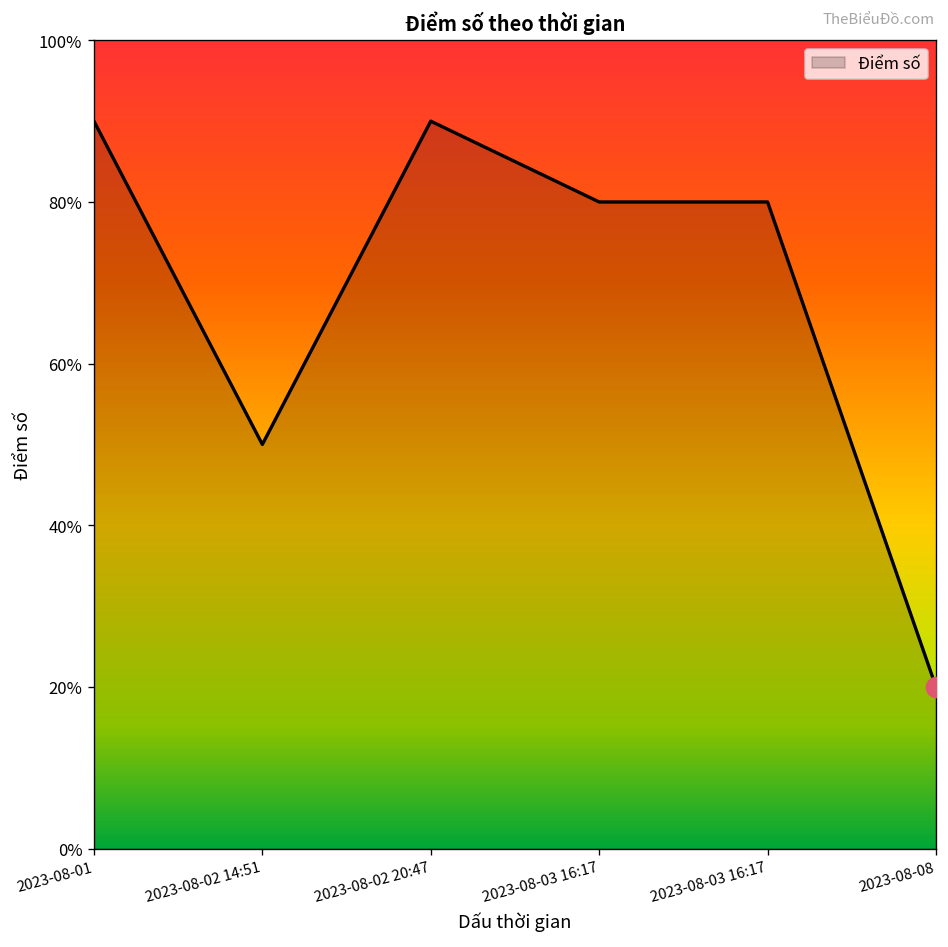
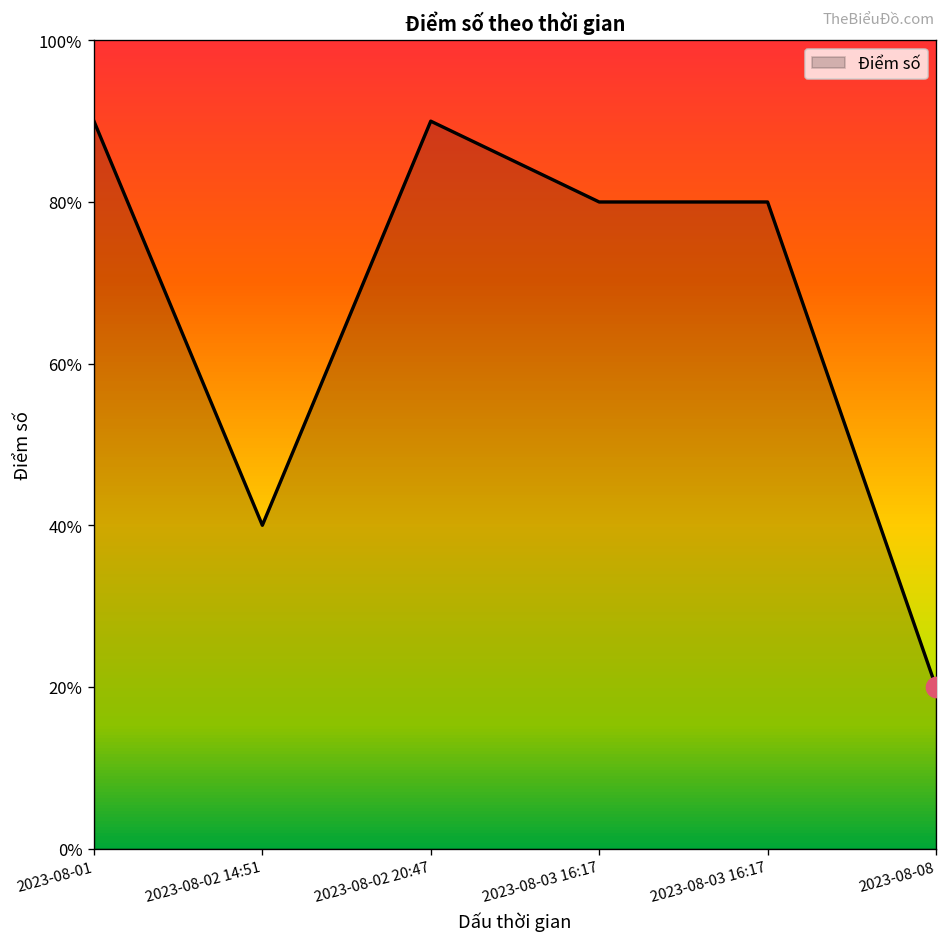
  {
    "Điểm số": {
      "2023-08-01": "90%",
-     "2023-08-02 14:51": "50%",
+     "2023-08-02 14:51": "40%",
      "2023-08-02 20:47": "90%"
    }
  }
